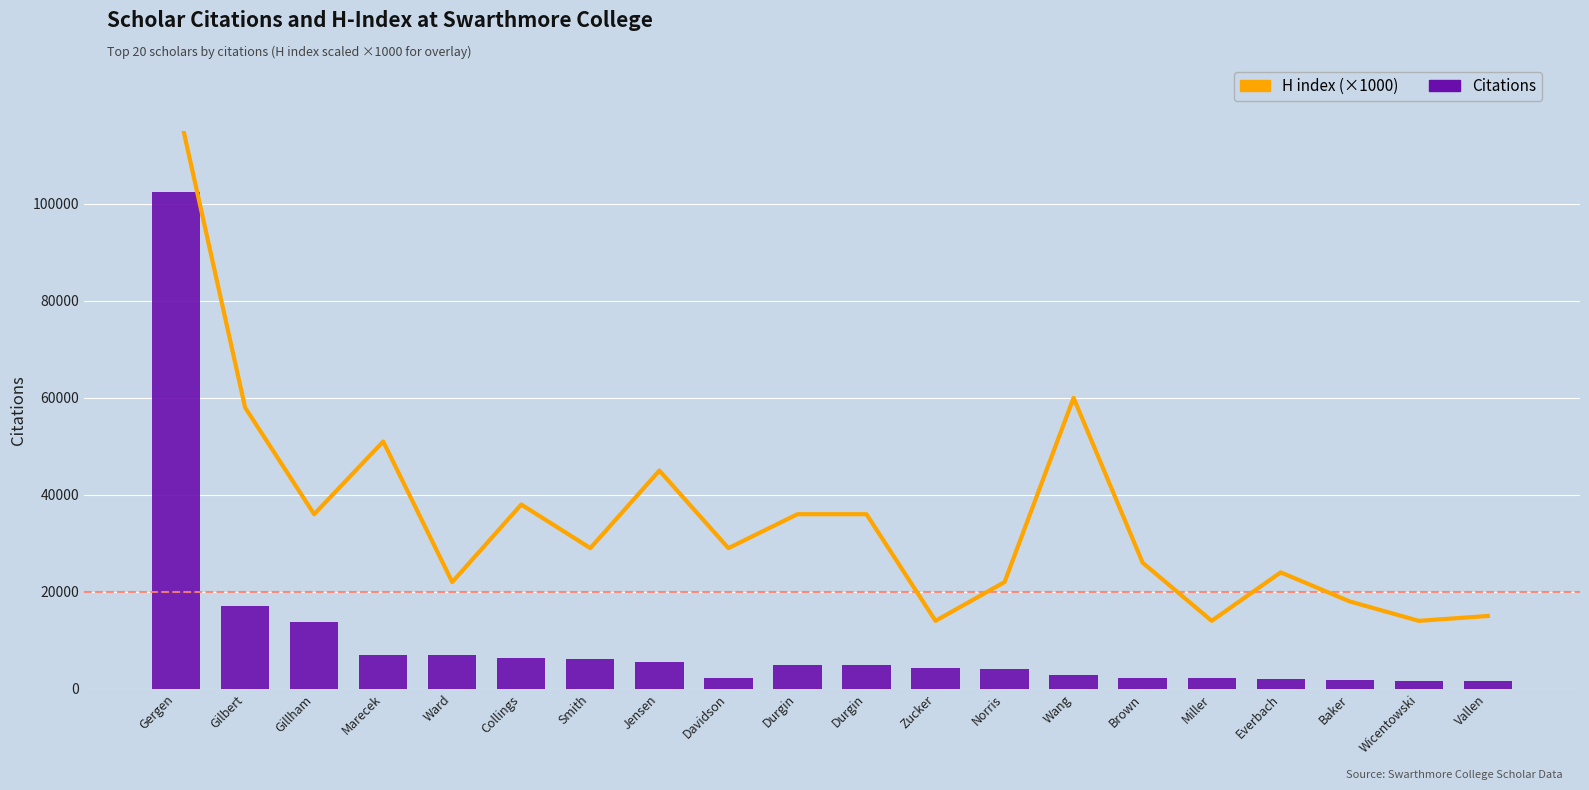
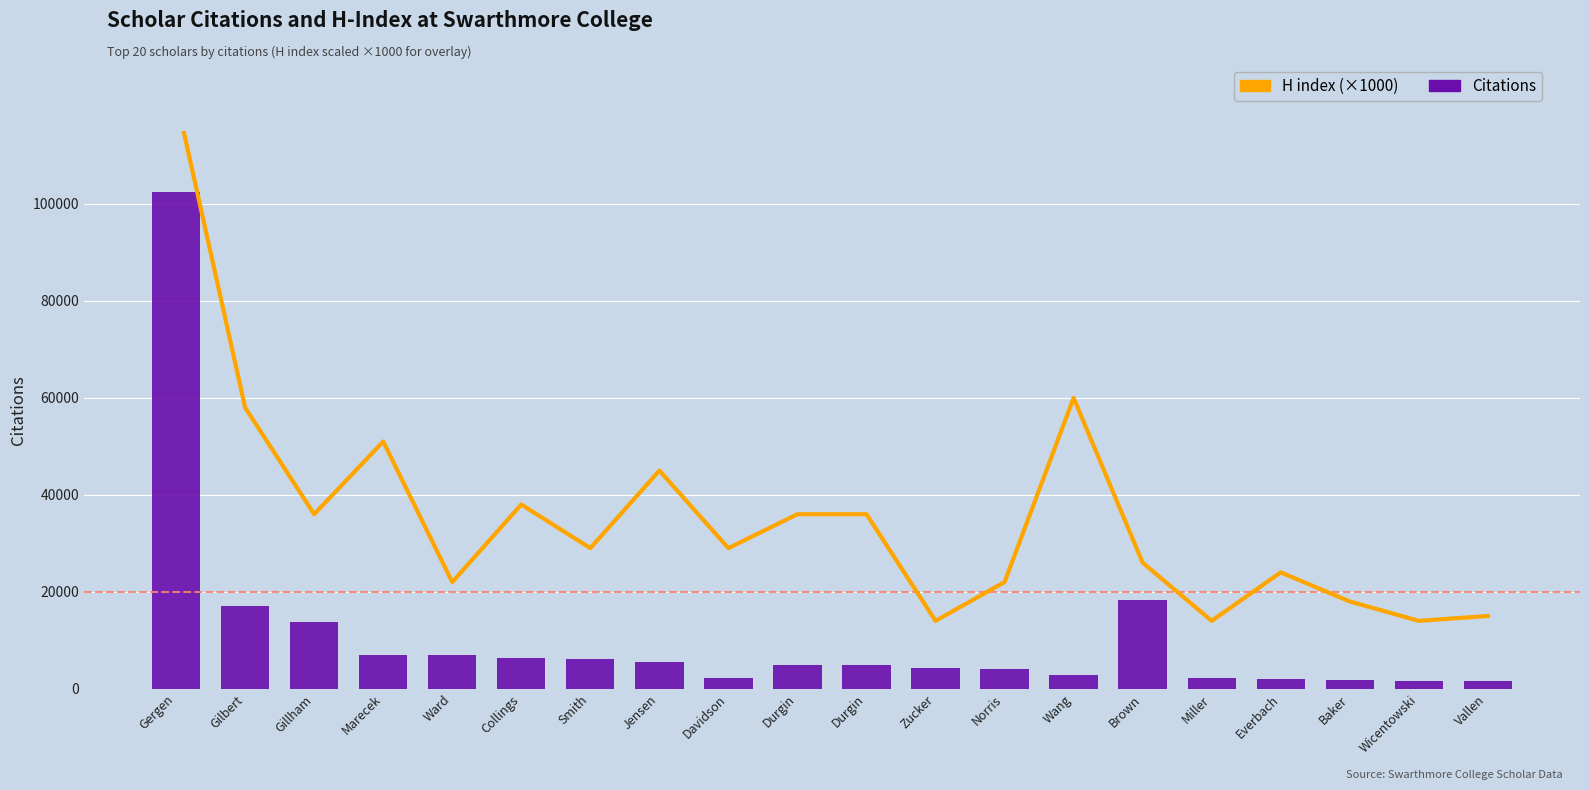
  {
    "Citations": {
      "Gergen": 102000,
      "Gilbert": 17000,
      "Gillham": 14000,
      "Marecek": 7000,
      "Ward": 7000,
      "Collings": 6000,
      "Smith": 6000,
      "Jensen": 6000,
      "Davidson": 2000,
      "Zucker": 4000,
      "Norris": 4000,
      "Wang": 3000,
-     "Brown": 2000,
+     "Brown": 18000,
      "Miller": 2000,
      "Everbach": 2000,
      "Baker": 2000,
      "Wicentowski": 2000,
      "Vallen": 2000
    },
    "H index (×1000)": {
      "Gilbert": 58000,
      "Gillham": 36000,
      "Marecek": 51000,
      "Ward": 22000,
      "Collings": 38000,
      "Smith": 29000,
      "Jensen": 45000,
      "Davidson": 29000,
      "Zucker": 14000,
      "Norris": 22000,
      "Wang": 60000,
      "Brown": 26000,
      "Miller": 14000,
      "Everbach": 24000,
      "Baker": 18000,
      "Wicentowski": 14000,
      "Vallen": 15000
    }
  }
